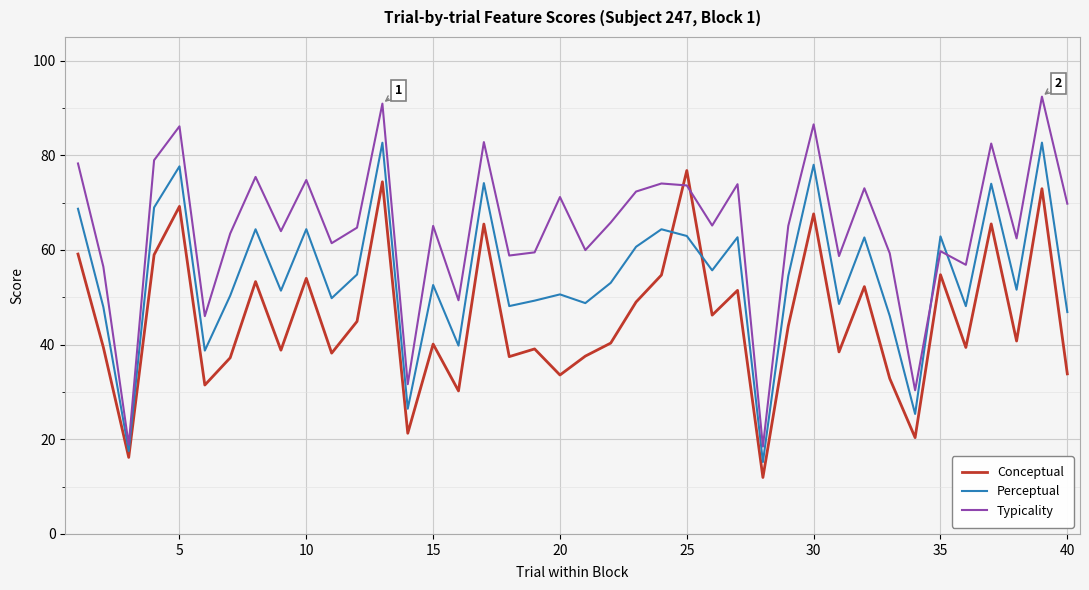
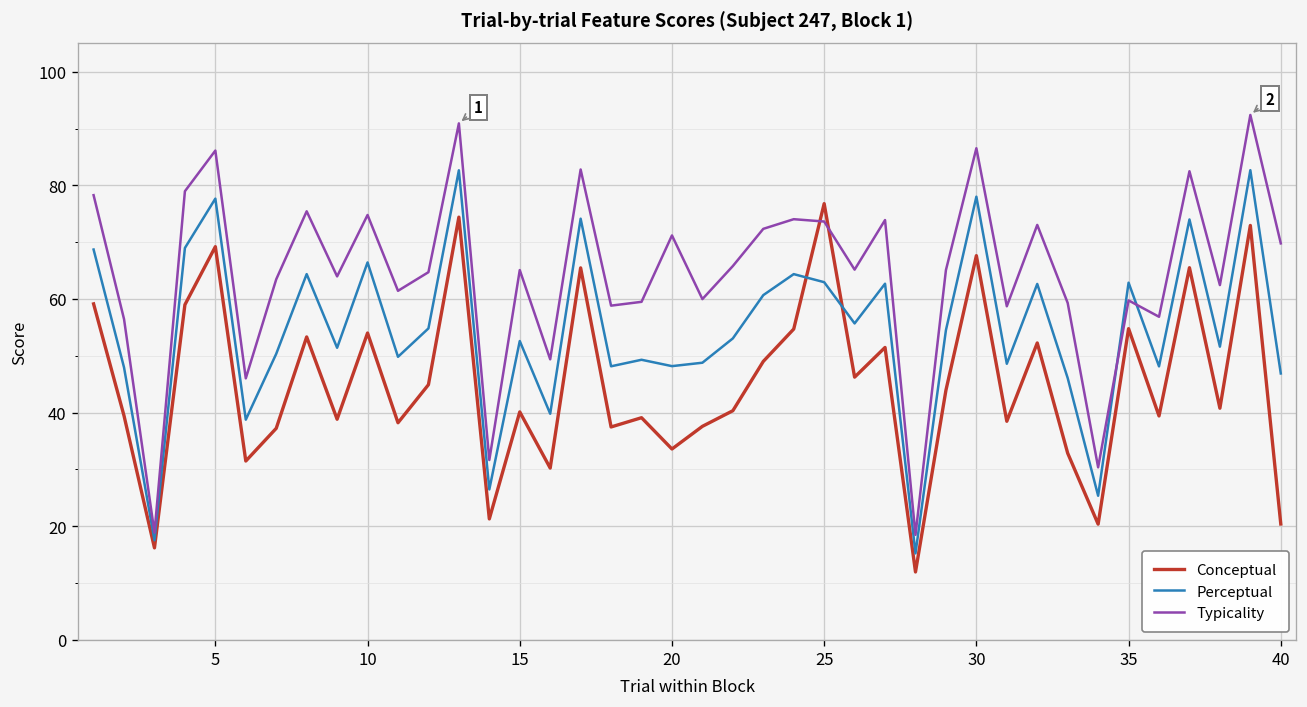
  {
    "Conceptual": {
      "5": 69,
      "10": 54,
      "15": 40,
      "20": 34,
      "25": 77,
      "30": 68,
      "35": 55,
-     "40": 34
+     "40": 20
    },
    "Perceptual": {
      "5": 78,
-     "10": 64,
+     "10": 66,
      "15": 53,
-     "20": 51,
+     "20": 48,
      "25": 63,
      "30": 78,
      "35": 63,
      "40": 47
    },
    "Typicality": {
      "5": 86,
      "10": 75,
      "15": 65,
      "20": 71,
      "25": 74,
      "30": 87,
      "35": 60,
      "40": 70
    }
  }
